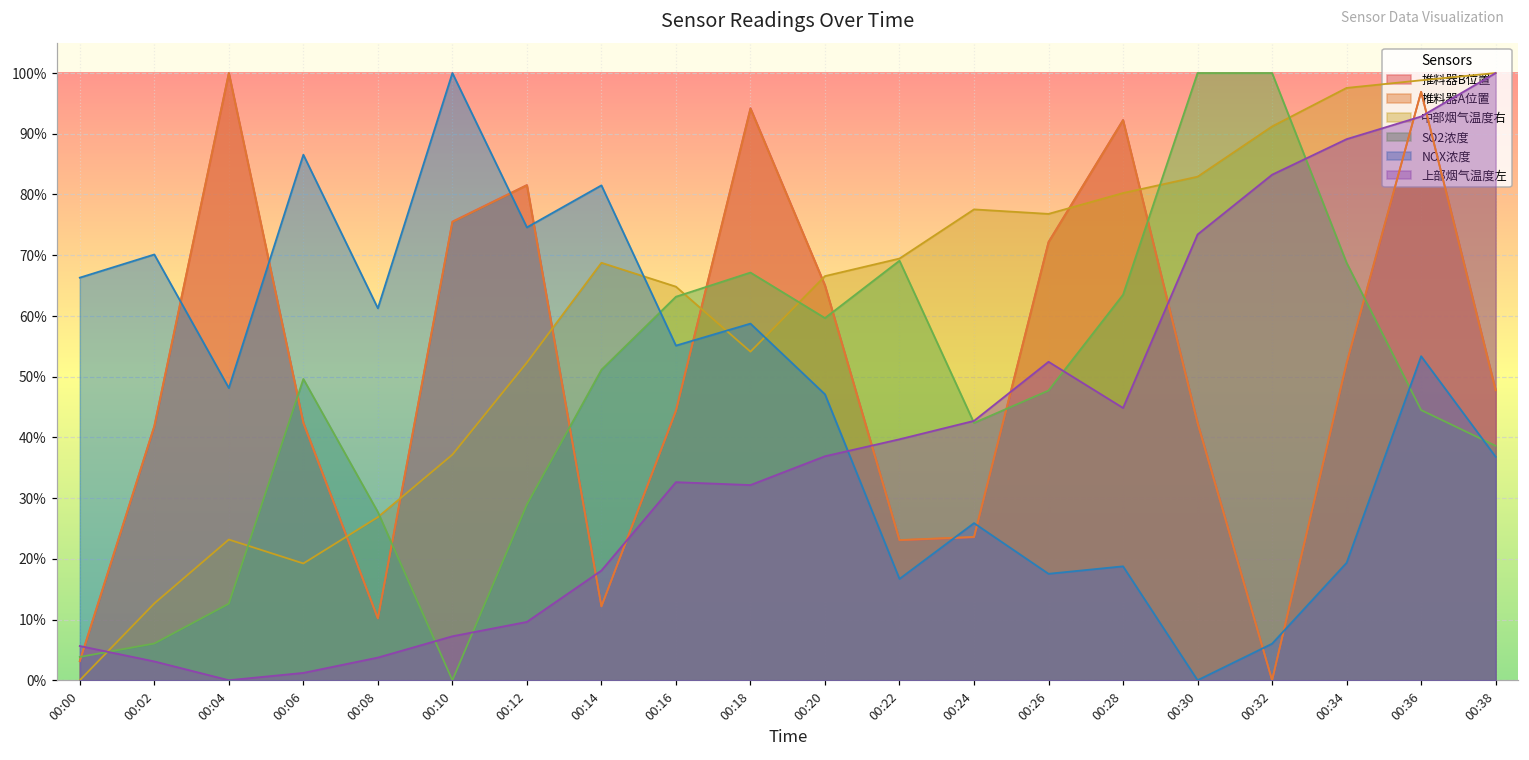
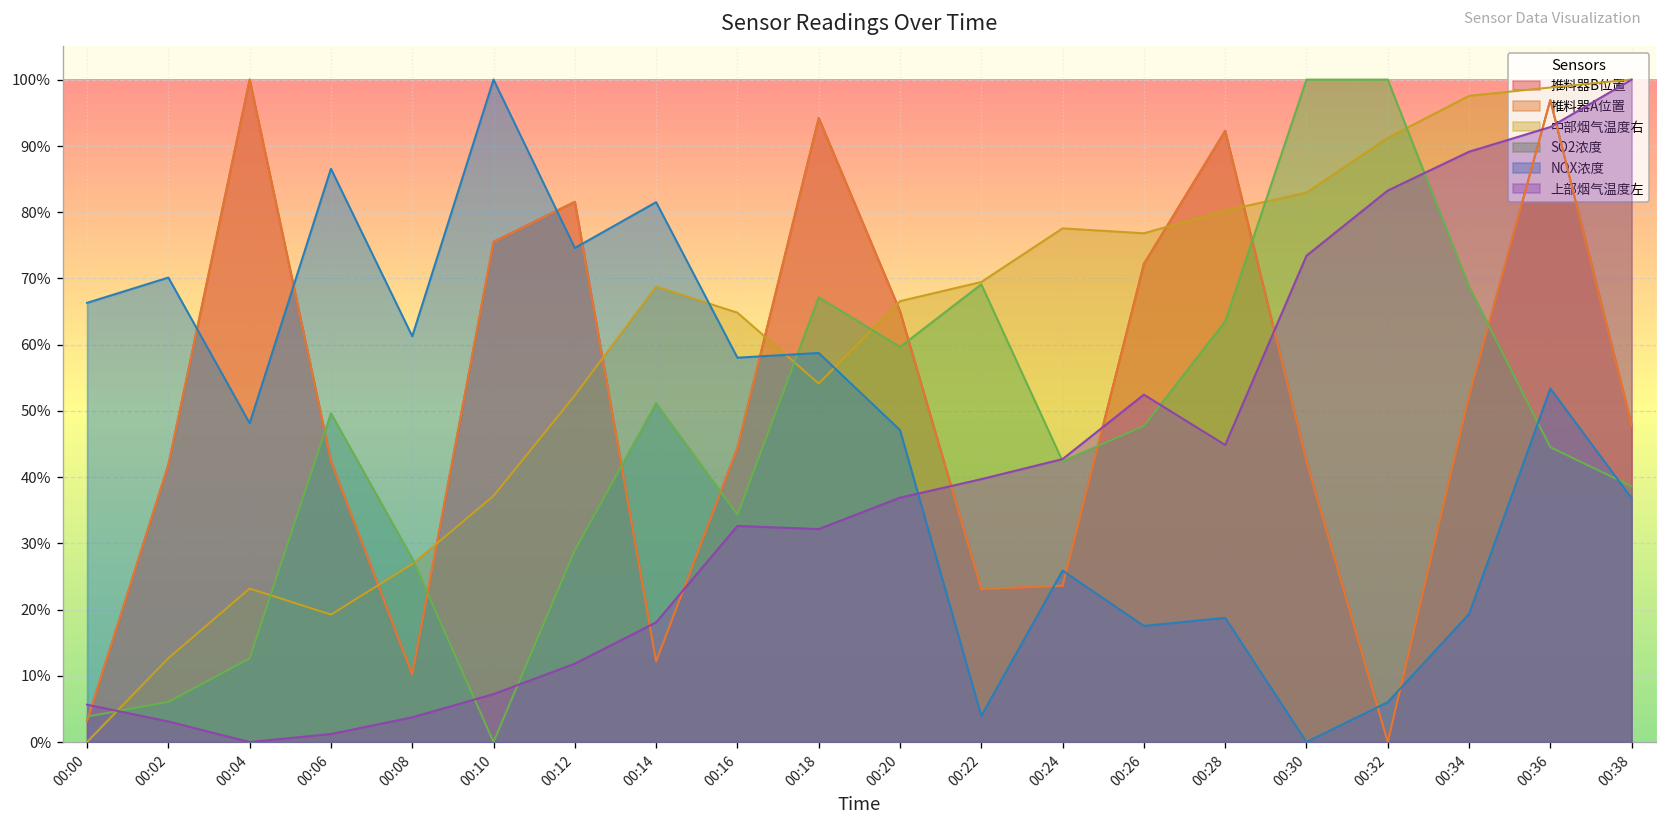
  {
    "SO2浓度": {
      "00:00": "4%",
      "00:02": "6%",
      "00:04": "13%",
      "00:06": "50%",
      "00:08": "28%",
      "00:10": "0%",
      "00:12": "29%",
      "00:14": "51%",
-     "00:16": "63%",
+     "00:16": "34%",
      "00:18": "67%",
      "00:20": "60%",
      "00:26": "48%",
      "00:28": "63%",
      "00:30": "100%",
      "00:32": "100%",
      "00:34": "69%",
      "00:36": "44%",
      "00:38": "39%"
    },
    "NOX浓度": {
      "00:00": "66%",
      "00:02": "70%",
      "00:04": "48%",
      "00:06": "87%",
      "00:08": "61%",
      "00:10": "100%",
      "00:12": "75%",
      "00:14": "82%",
-     "00:16": "55%",
+     "00:16": "58%",
      "00:18": "59%",
      "00:20": "47%",
-     "00:22": "17%",
+     "00:22": "4%",
      "00:24": "26%",
      "00:26": "18%",
      "00:28": "19%",
      "00:30": "0%",
      "00:32": "6%",
      "00:34": "19%",
      "00:36": "53%",
      "00:38": "37%"
    },
    "上部烟气温度左": {
      "00:00": "6%",
      "00:02": "3%",
      "00:04": "0%",
      "00:06": "1%",
      "00:08": "4%",
      "00:10": "7%",
-     "00:12": "10%",
+     "00:12": "12%",
      "00:14": "18%",
      "00:16": "33%",
      "00:18": "32%",
      "00:20": "37%",
      "00:22": "40%",
      "00:26": "52%",
      "00:28": "45%",
      "00:30": "73%",
      "00:32": "83%",
      "00:34": "89%"
    }
  }
